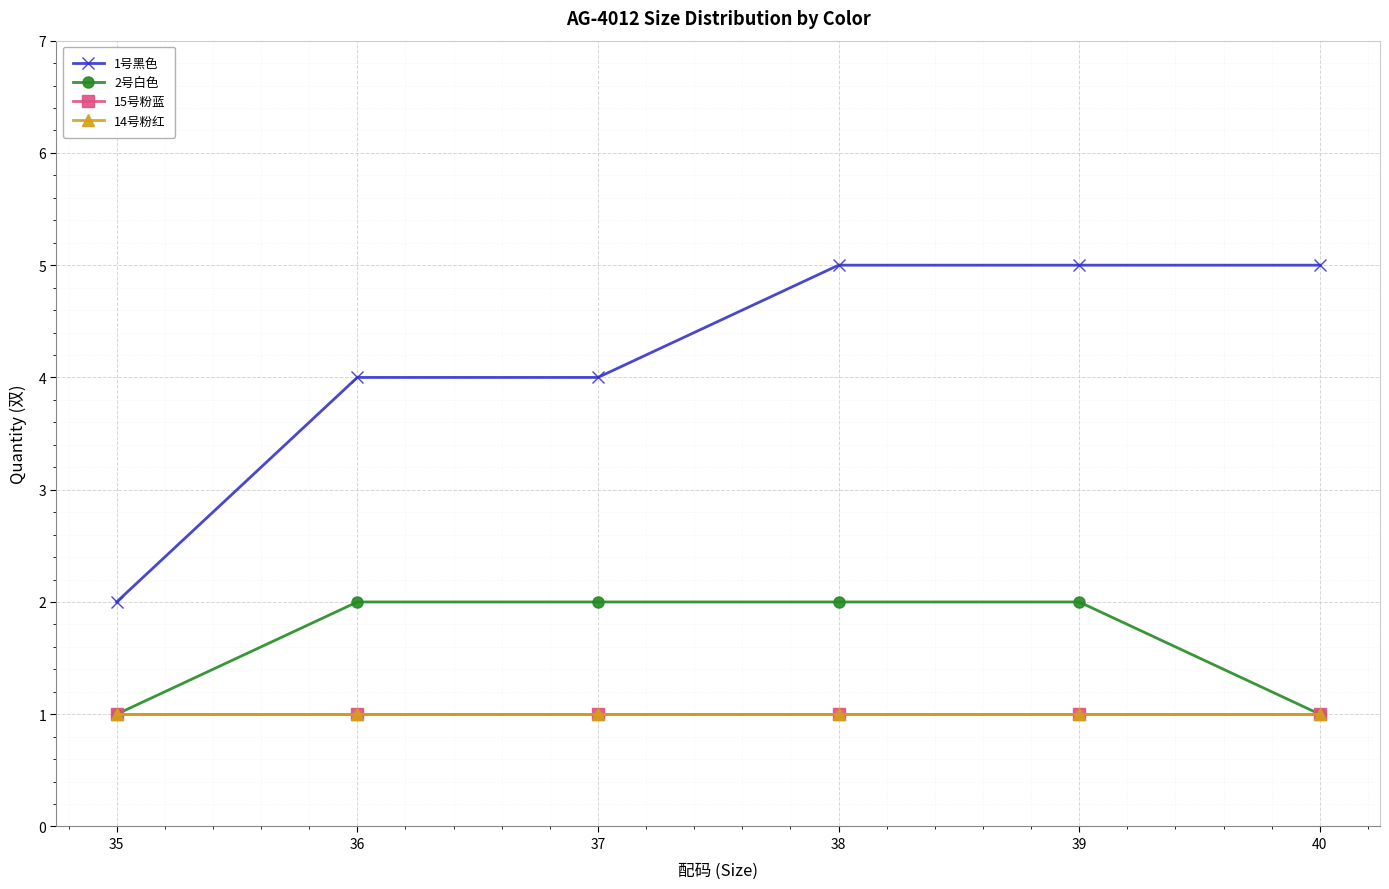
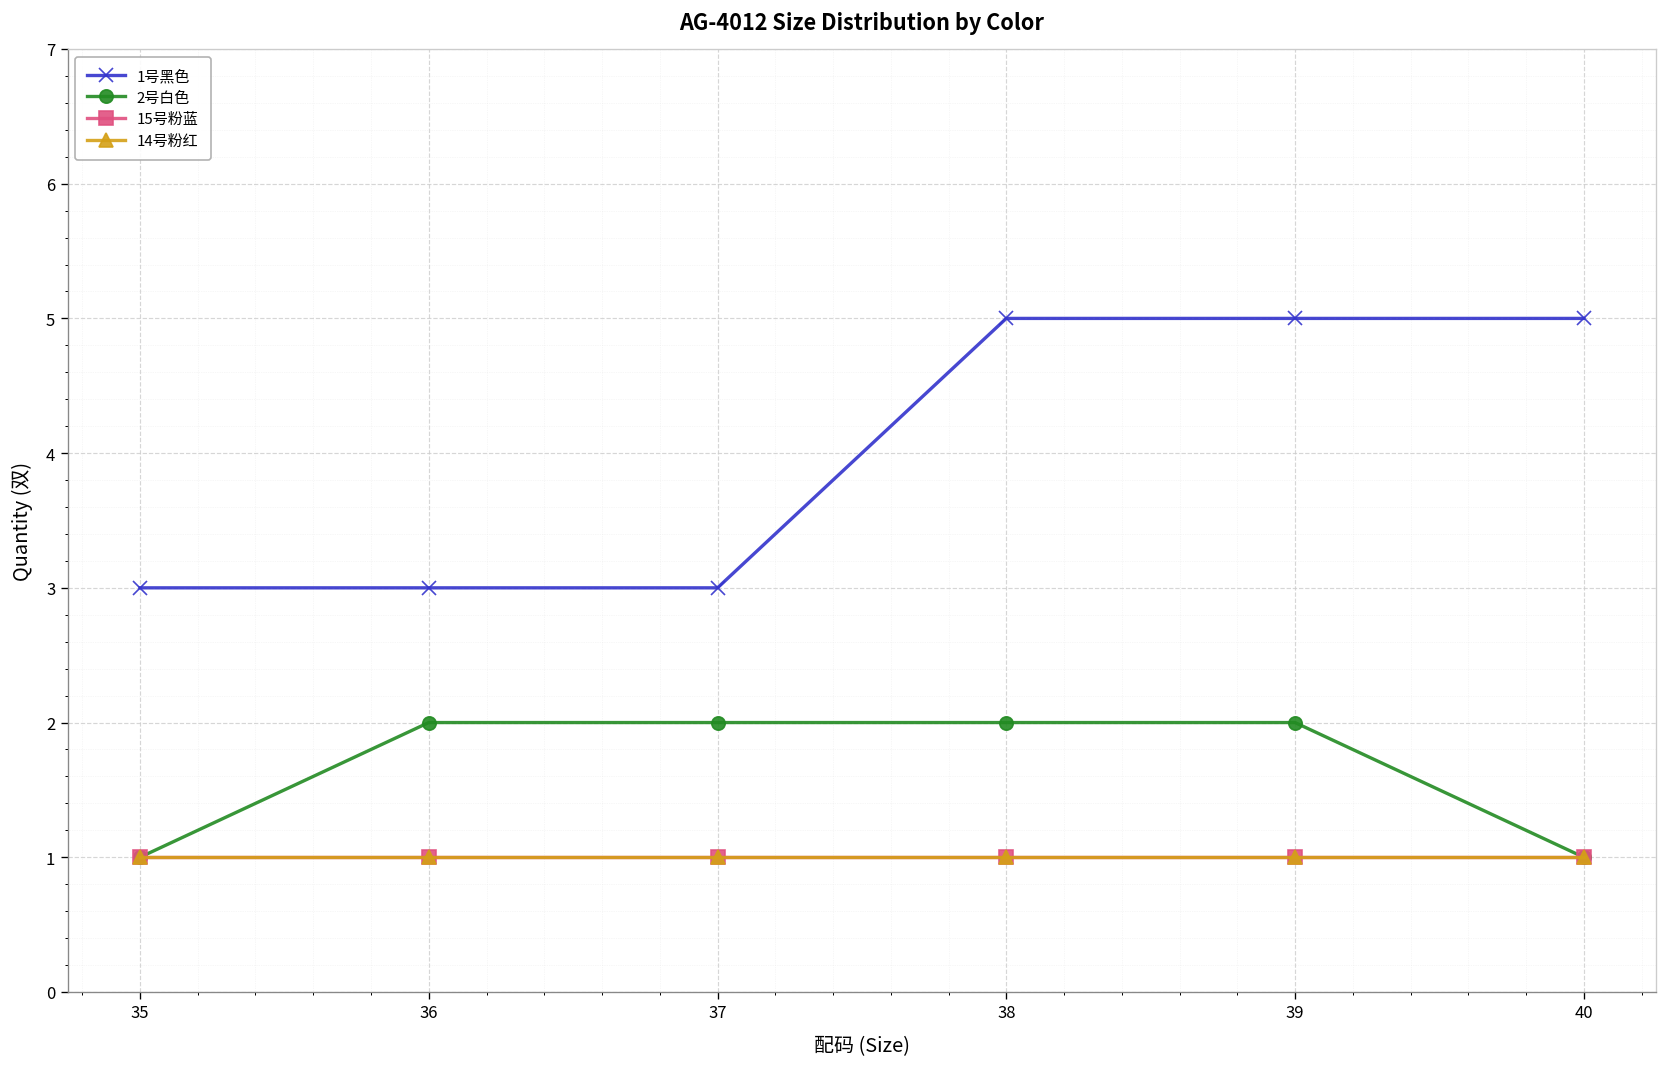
  {
    "1号黑色": {
-     "35": 2,
-     "36": 4,
-     "37": 4,
+     "35": 3,
+     "36": 3,
+     "37": 3,
      "38": 5,
      "39": 5,
      "40": 5
    },
    "2号白色": {
      "36": 2,
      "37": 2,
      "38": 2,
      "39": 2
    },
    "14号粉红": {
      "36": 1,
      "37": 1,
      "38": 1,
      "39": 1
    }
  }
